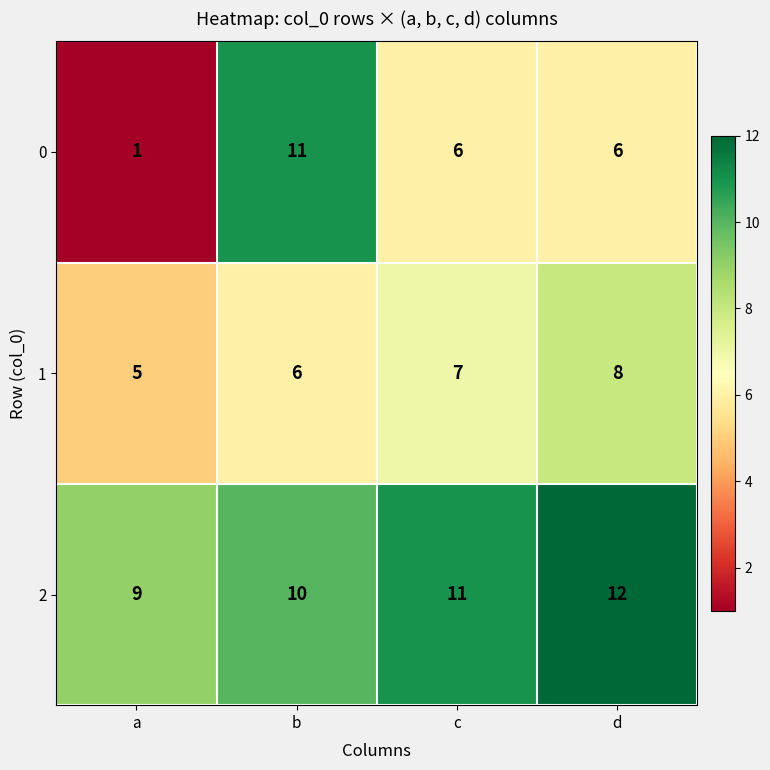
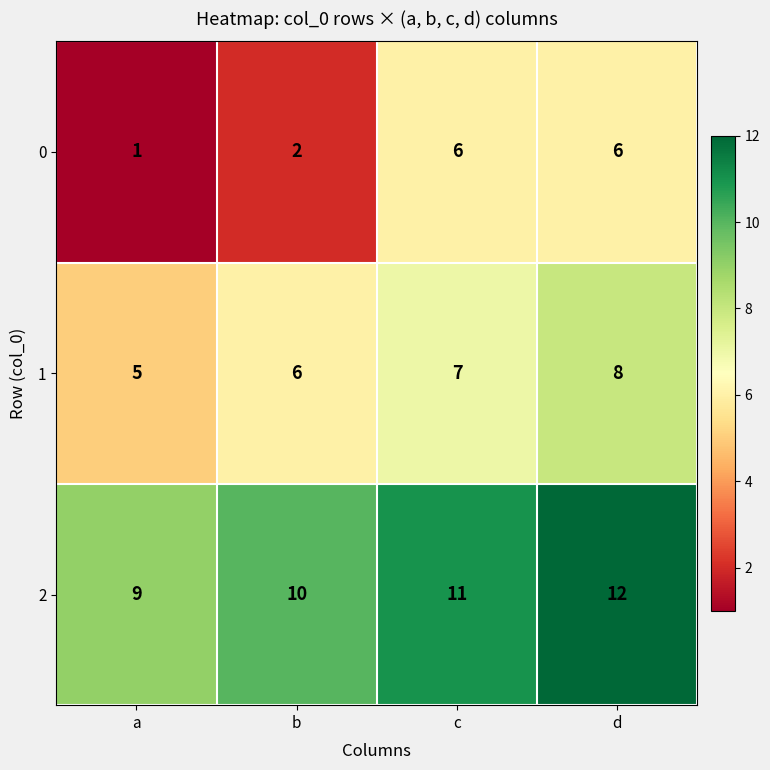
  {
    "0": {
      "a": 1,
-     "b": 11,
+     "b": 2,
      "c": 6,
      "d": 6
    },
    "1": {
      "a": 5,
      "b": 6,
      "c": 7,
      "d": 8
    },
    "2": {
      "a": 9,
      "b": 10,
      "c": 11,
      "d": 12
    }
  }
